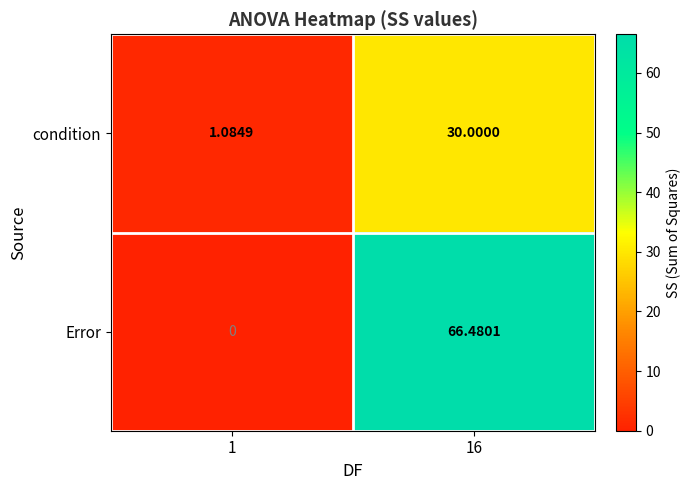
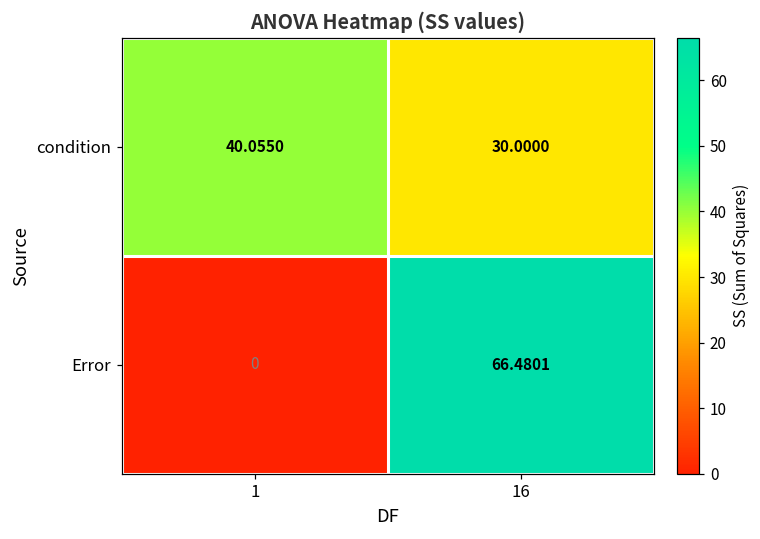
  {
    "condition": {
-     "1": 1.0849,
+     "1": 40.0550,
      "16": 30.0000
    },
    "Error": {
      "1": 0,
      "16": 66.4801
    }
  }
